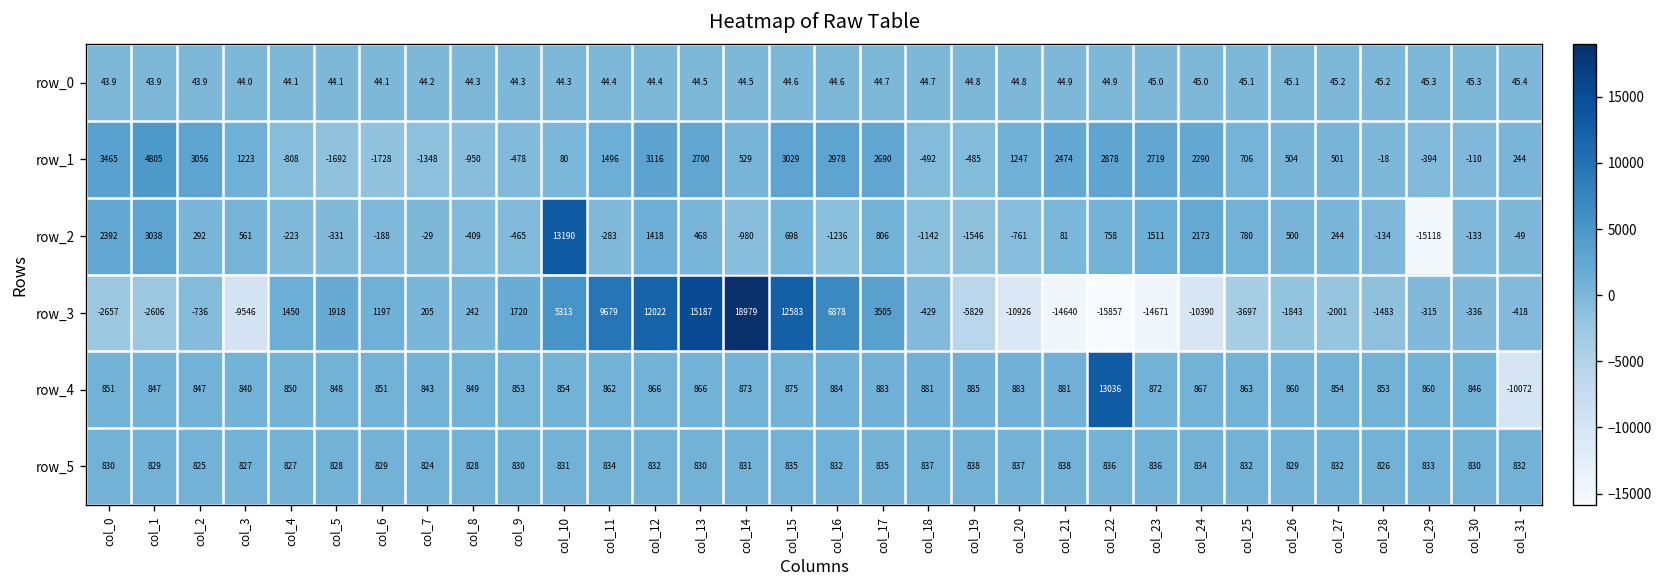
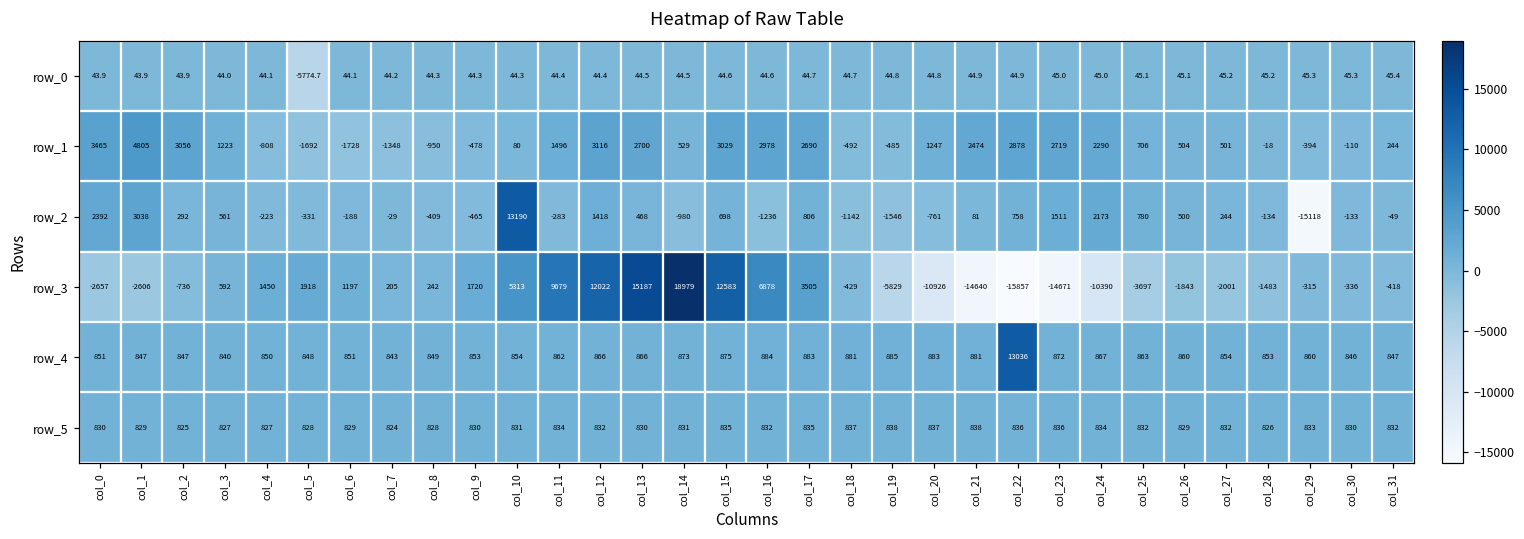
  {
    "row_0": {
      "col_0": 43.9,
      "col_1": 43.9,
      "col_2": 43.9,
      "col_3": 44.0,
      "col_4": 44.1,
-     "col_5": 44.1,
+     "col_5": -5774.7,
      "col_6": 44.1,
      "col_7": 44.2,
      "col_8": 44.3,
      "col_9": 44.3,
      "col_10": 44.3,
      "col_11": 44.4,
      "col_12": 44.4,
      "col_13": 44.5,
      "col_14": 44.5,
      "col_15": 44.6,
      "col_16": 44.6,
      "col_17": 44.7,
      "col_18": 44.7,
      "col_19": 44.8,
      "col_20": 44.8,
      "col_21": 44.9,
      "col_22": 44.9,
      "col_23": 45.0,
      "col_24": 45.0,
      "col_25": 45.1,
      "col_26": 45.1,
      "col_27": 45.2,
      "col_28": 45.2,
      "col_29": 45.3,
      "col_30": 45.3,
      "col_31": 45.4
    },
    "row_1": {
      "col_0": 3465,
      "col_1": 4805,
      "col_2": 3056,
      "col_3": 1223,
      "col_4": -808,
      "col_5": -1692,
      "col_6": -1728,
      "col_7": -1348,
      "col_8": -950,
      "col_9": -478,
      "col_10": 80,
      "col_11": 1496,
      "col_12": 3116,
      "col_13": 2700,
      "col_14": 529,
      "col_15": 3029,
      "col_16": 2978,
      "col_17": 2690,
      "col_18": -492,
      "col_19": -485,
      "col_20": 1247,
      "col_21": 2474,
      "col_22": 2878,
      "col_23": 2719,
      "col_24": 2290,
      "col_25": 706,
      "col_26": 504,
      "col_27": 501,
      "col_28": -18,
      "col_29": -394,
      "col_30": -110,
      "col_31": 244
    },
    "row_2": {
      "col_0": 2392,
      "col_1": 3038,
      "col_2": 292,
      "col_3": 561,
      "col_4": -223,
      "col_5": -331,
      "col_6": -188,
      "col_7": -29,
      "col_8": -409,
      "col_9": -465,
      "col_10": 13190,
      "col_11": -283,
      "col_12": 1418,
      "col_13": 468,
      "col_14": -980,
      "col_15": 698,
      "col_16": -1236,
      "col_17": 806,
      "col_18": -1142,
      "col_19": -1546,
      "col_20": -761,
      "col_21": 81,
      "col_22": 758,
      "col_23": 1511,
      "col_24": 2173,
      "col_25": 780,
      "col_26": 500,
      "col_27": 244,
      "col_28": -134,
      "col_29": -15118,
      "col_30": -133,
      "col_31": -49
    },
    "row_3": {
      "col_0": -2657,
      "col_1": -2606,
      "col_2": -736,
-     "col_3": -9546,
+     "col_3": 592,
      "col_4": 1450,
      "col_5": 1918,
      "col_6": 1197,
      "col_7": 205,
      "col_8": 242,
      "col_9": 1720,
      "col_10": 5313,
      "col_11": 9679,
      "col_12": 12022,
      "col_13": 15187,
      "col_14": 18979,
      "col_15": 12583,
      "col_16": 6878,
      "col_17": 3505,
      "col_18": -429,
      "col_19": -5829,
      "col_20": -10926,
      "col_21": -14640,
      "col_22": -15857,
      "col_23": -14671,
      "col_24": -10390,
      "col_25": -3697,
      "col_26": -1843,
      "col_27": -2001,
      "col_28": -1483,
      "col_29": -315,
      "col_30": -336,
      "col_31": -418
    },
    "row_4": {
      "col_0": 851,
      "col_1": 847,
      "col_2": 847,
      "col_3": 840,
      "col_4": 850,
      "col_5": 848,
      "col_6": 851,
      "col_7": 843,
      "col_8": 849,
      "col_9": 853,
      "col_10": 854,
      "col_11": 862,
      "col_12": 866,
      "col_13": 866,
      "col_14": 873,
      "col_15": 875,
      "col_16": 884,
      "col_17": 883,
      "col_18": 881,
      "col_19": 885,
      "col_20": 883,
      "col_21": 881,
      "col_22": 13036,
      "col_23": 872,
      "col_24": 867,
      "col_25": 863,
      "col_26": 860,
      "col_27": 854,
      "col_28": 853,
      "col_29": 860,
      "col_30": 846,
-     "col_31": -10072
+     "col_31": 847
    },
    "row_5": {
      "col_0": 830,
      "col_1": 829,
      "col_2": 825,
      "col_3": 827,
      "col_4": 827,
      "col_5": 828,
      "col_6": 829,
      "col_7": 824,
      "col_8": 828,
      "col_9": 830,
      "col_10": 831,
      "col_11": 834,
      "col_12": 832,
      "col_13": 830,
      "col_14": 831,
      "col_15": 835,
      "col_16": 832,
      "col_17": 835,
      "col_18": 837,
      "col_19": 838,
      "col_20": 837,
      "col_21": 838,
      "col_22": 836,
      "col_23": 836,
      "col_24": 834,
      "col_25": 832,
      "col_26": 829,
      "col_27": 832,
      "col_28": 826,
      "col_29": 833,
      "col_30": 830,
      "col_31": 832
    }
  }
